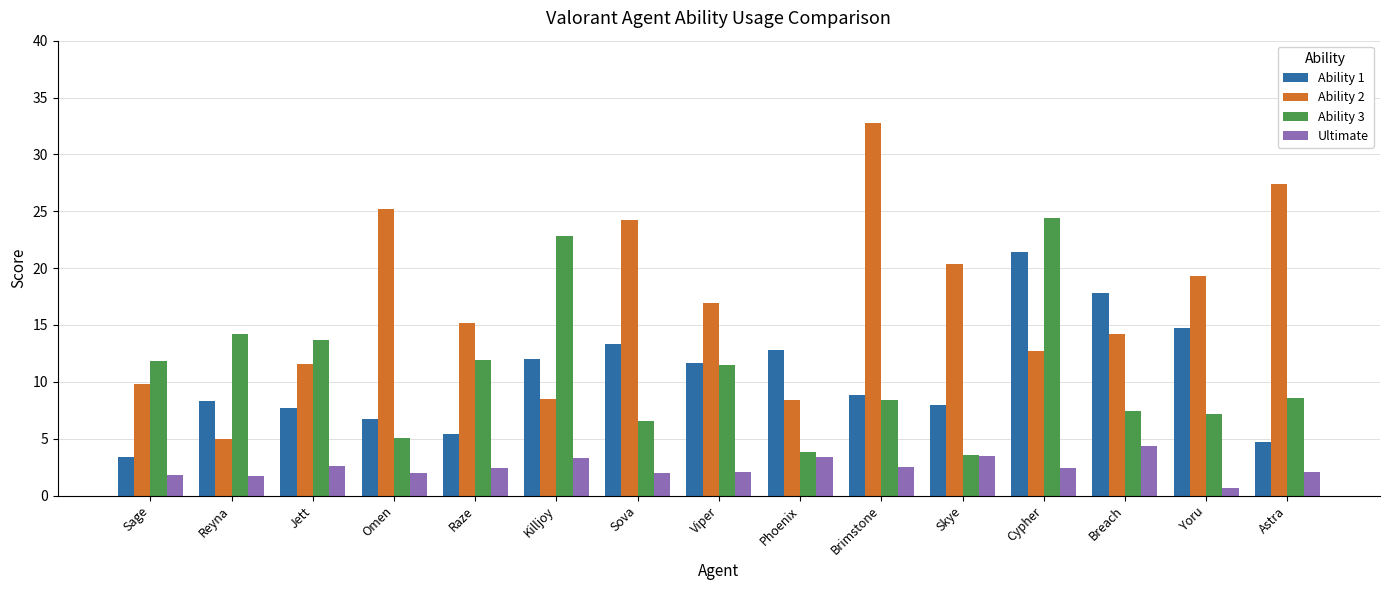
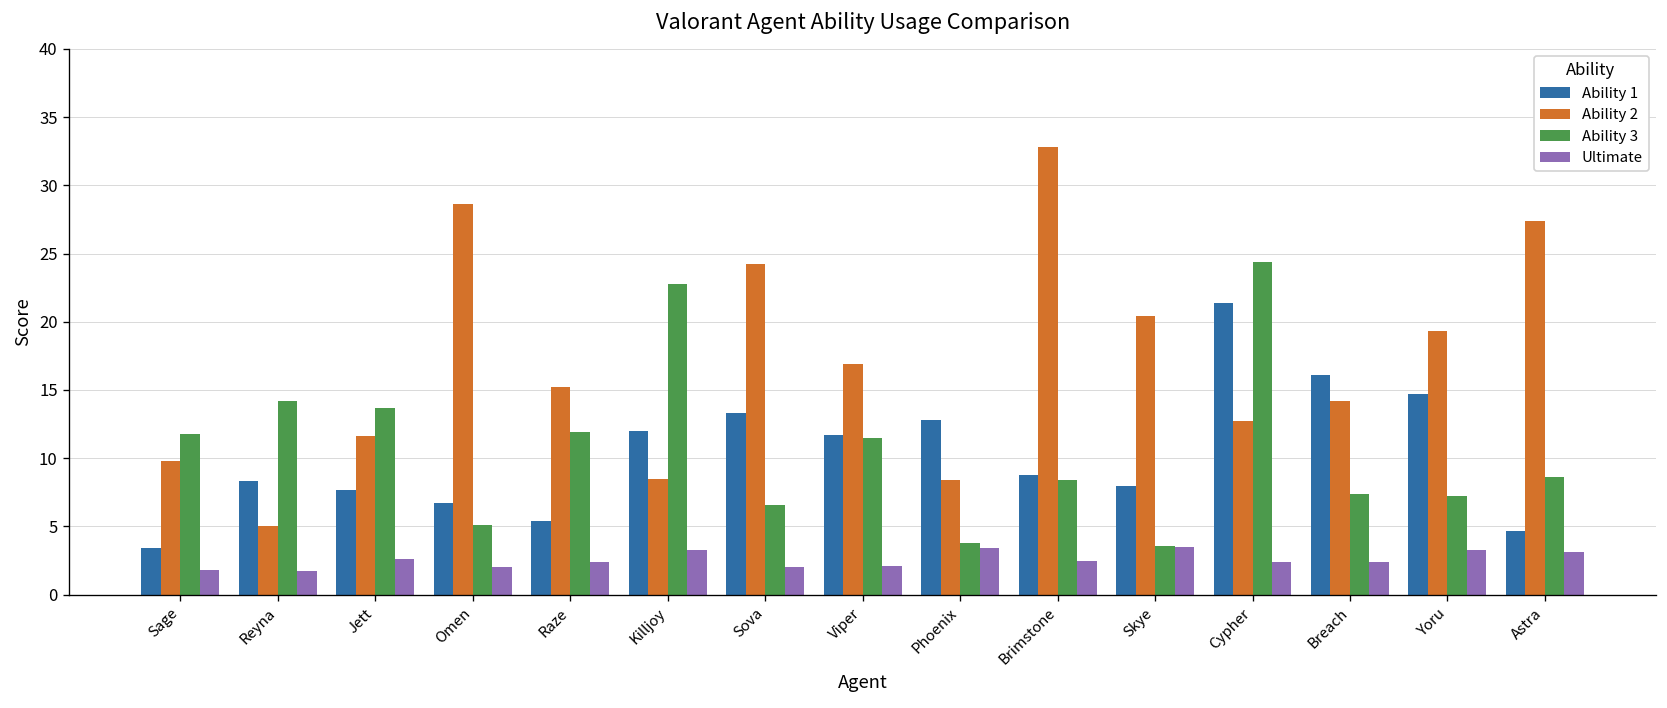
  {
    "Ability 1": {
      "Sage": 3.4,
      "Reyna": 8.3,
      "Jett": 7.7,
      "Omen": 6.7,
      "Raze": 5.4,
      "Killjoy": 12.0,
      "Sova": 13.3,
      "Viper": 11.7,
      "Phoenix": 12.8,
      "Brimstone": 8.8,
      "Skye": 8.0,
      "Cypher": 21.4,
-     "Breach": 17.8,
+     "Breach": 16.1,
      "Yoru": 14.7,
      "Astra": 4.7
    },
    "Ability 2": {
      "Sage": 9.8,
      "Reyna": 5.0,
      "Jett": 11.6,
-     "Omen": 25.2,
+     "Omen": 28.6,
      "Raze": 15.2,
      "Killjoy": 8.5,
      "Sova": 24.2,
      "Viper": 16.9,
      "Phoenix": 8.4,
      "Brimstone": 32.8,
      "Skye": 20.4,
      "Cypher": 12.7,
      "Breach": 14.2,
      "Yoru": 19.3,
      "Astra": 27.4
    },
    "Ability 3": {
      "Sage": 11.8,
      "Reyna": 14.2,
      "Jett": 13.7,
      "Omen": 5.1,
      "Raze": 11.9,
      "Killjoy": 22.8,
      "Sova": 6.6,
      "Viper": 11.5,
      "Phoenix": 3.8,
      "Brimstone": 8.4,
      "Skye": 3.6,
      "Cypher": 24.4,
      "Breach": 7.4,
      "Yoru": 7.2,
      "Astra": 8.6
    },
    "Ultimate": {
      "Sage": 1.8,
      "Reyna": 1.7,
      "Jett": 2.6,
      "Omen": 2.0,
      "Raze": 2.4,
      "Killjoy": 3.3,
      "Sova": 2.0,
      "Viper": 2.1,
      "Phoenix": 3.4,
      "Brimstone": 2.5,
      "Skye": 3.5,
      "Cypher": 2.4,
-     "Breach": 4.4,
-     "Yoru": 0.7,
-     "Astra": 2.1
+     "Breach": 2.4,
+     "Yoru": 3.3,
+     "Astra": 3.1
    }
  }
